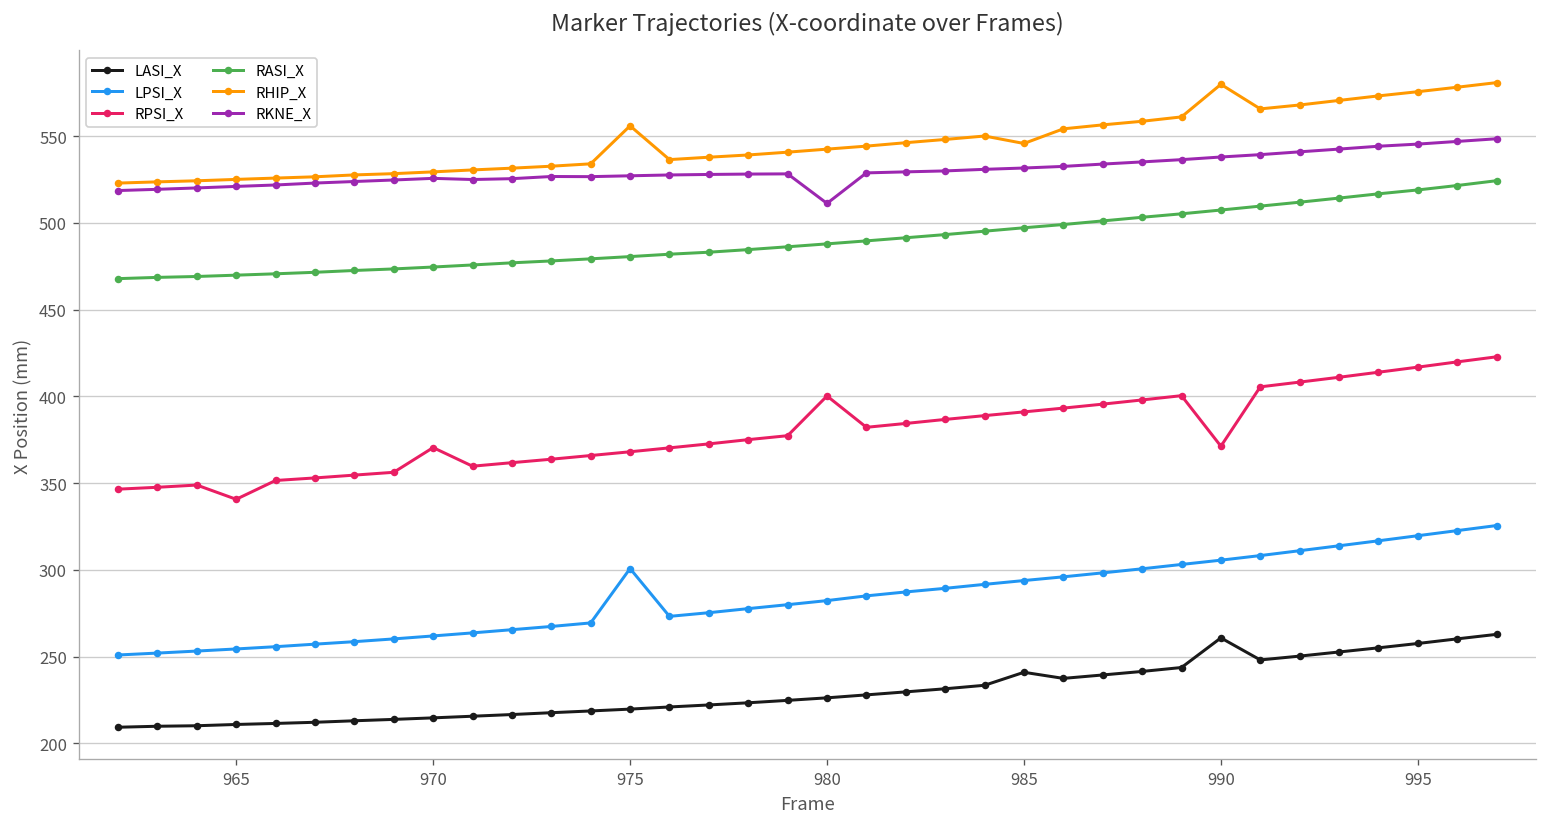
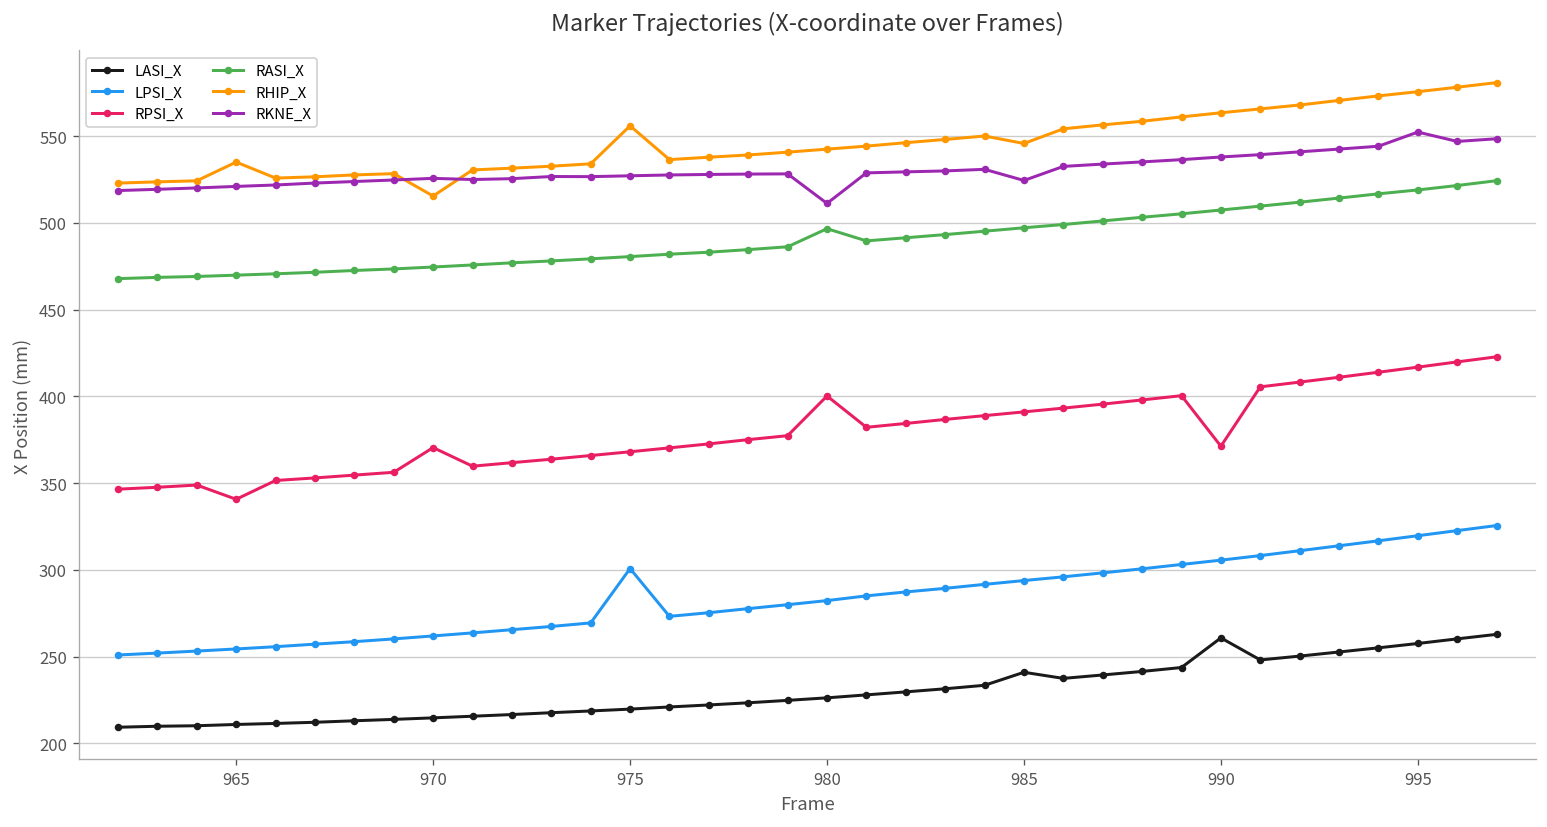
  {
    "LASI_X": {
      "965": 211,
      "970": 215,
      "975": 220,
      "980": 226,
      "985": 241,
      "990": 261,
      "995": 258
    },
    "LPSI_X": {
      "965": 254,
      "970": 262,
      "975": 301,
      "980": 282,
      "985": 294,
      "990": 306,
      "995": 320
    },
    "RPSI_X": {
      "965": 341,
      "970": 371,
      "975": 368,
      "980": 400,
      "985": 391,
      "990": 371,
      "995": 417
    },
    "RASI_X": {
      "965": 470,
      "970": 475,
      "975": 481,
-     "980": 488,
+     "980": 497,
      "985": 497,
      "990": 507,
      "995": 519
    },
    "RHIP_X": {
-     "965": 525,
-     "970": 529,
+     "965": 535,
+     "970": 516,
      "975": 556,
      "980": 543,
      "985": 546,
-     "990": 580,
+     "990": 564,
      "995": 576
    },
    "RKNE_X": {
      "965": 521,
      "970": 526,
      "975": 527,
      "980": 511,
-     "985": 532,
+     "985": 524,
      "990": 538,
-     "995": 545
+     "995": 552
    }
  }
